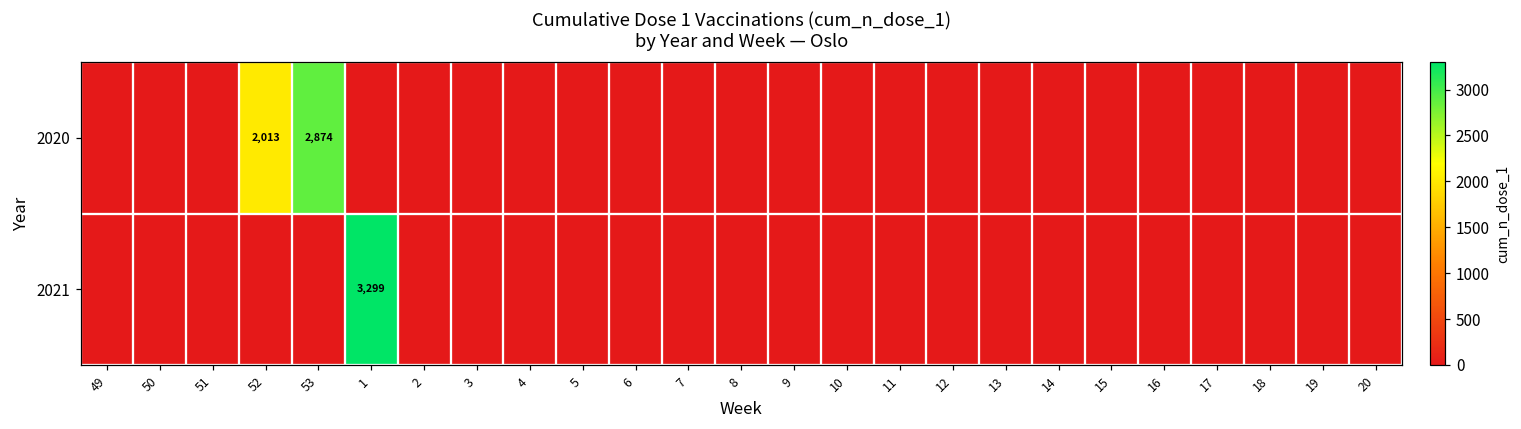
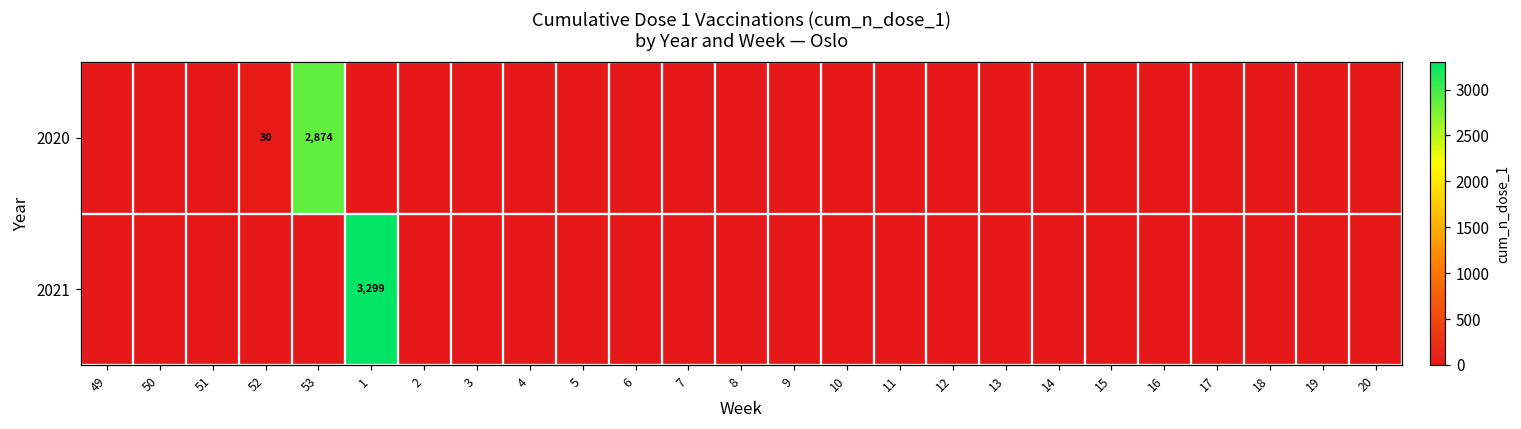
  {
    "2020": {
-     "52": "2,013",
+     "52": "30",
      "53": "2,874"
    },
    "2021": {
      "1": "3,299"
    }
  }
